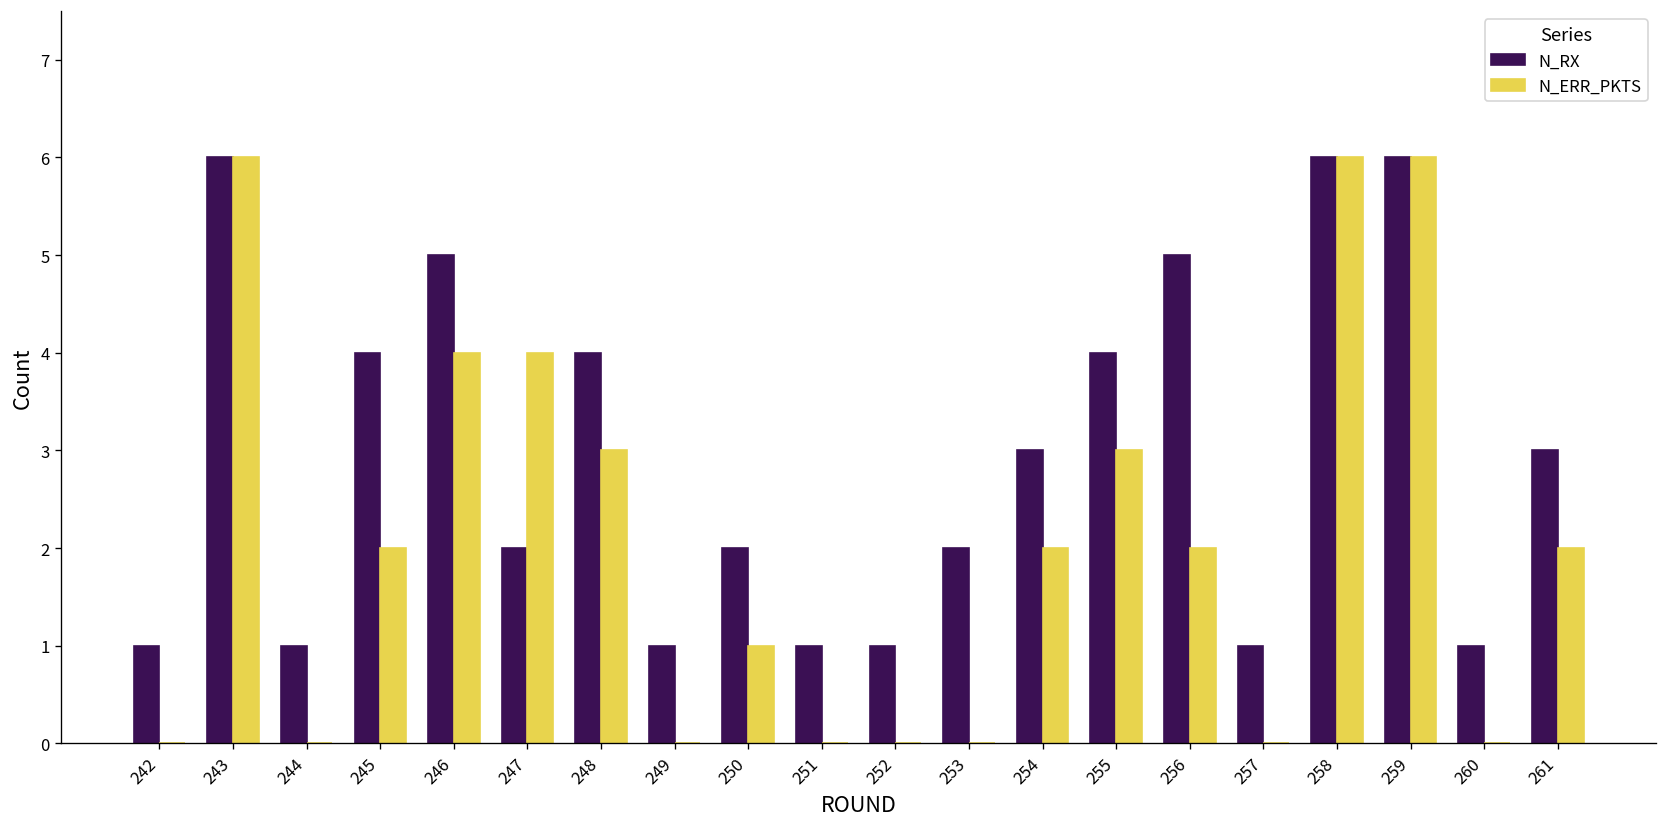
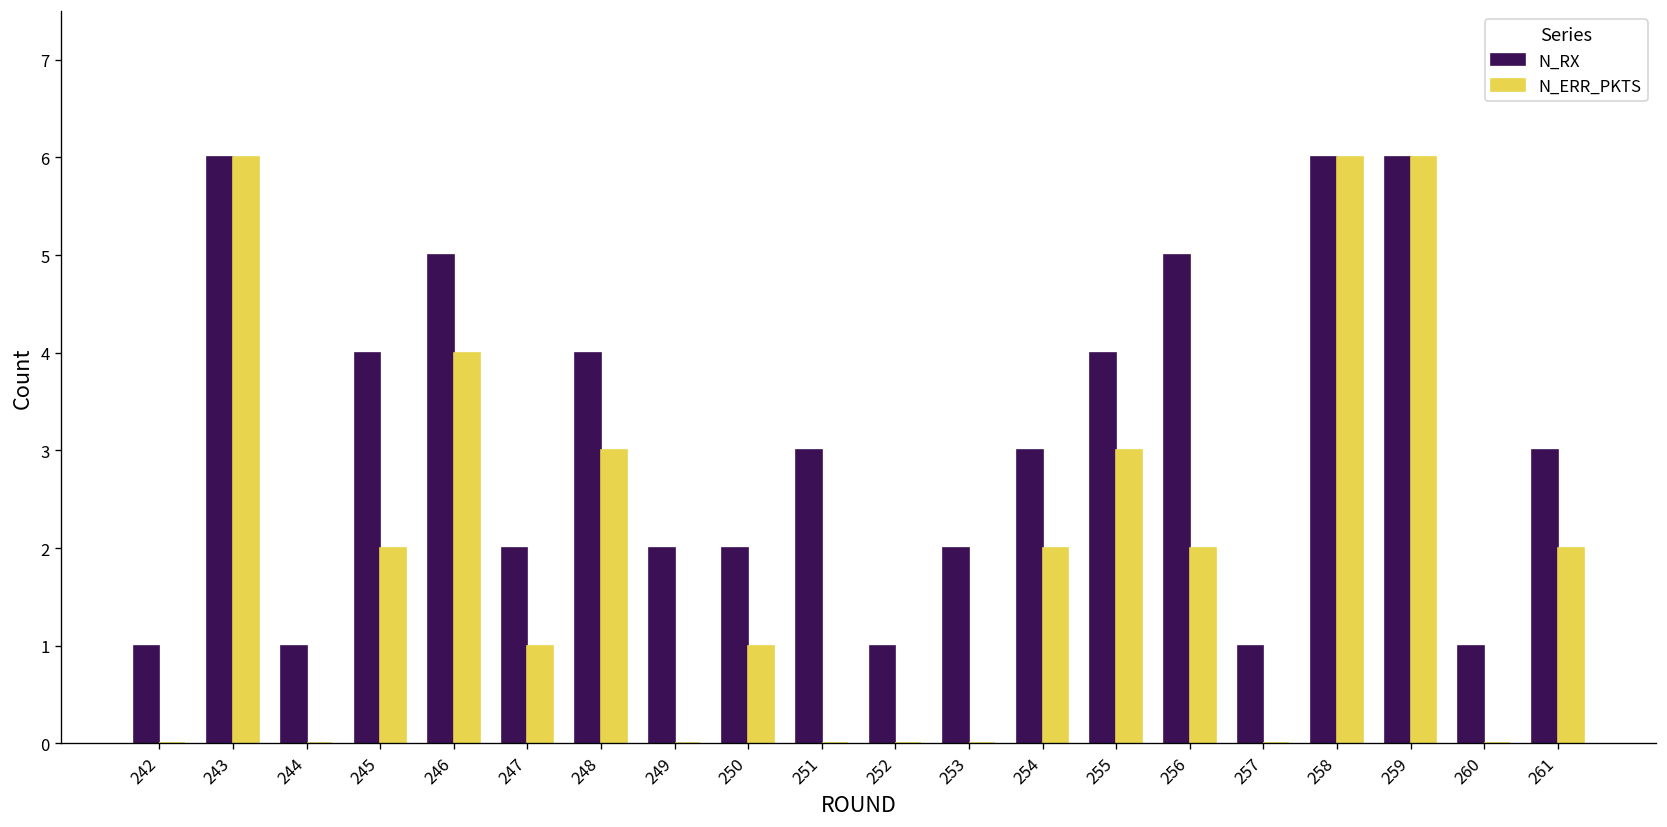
  {
    "N_RX": {
      "242": 1,
      "243": 6,
      "244": 1,
      "245": 4,
      "246": 5,
      "247": 2,
      "248": 4,
-     "249": 1,
+     "249": 2,
      "250": 2,
-     "251": 1,
+     "251": 3,
      "252": 1,
      "253": 2,
      "254": 3,
      "255": 4,
      "256": 5,
      "257": 1,
      "258": 6,
      "259": 6,
      "260": 1,
      "261": 3
    },
    "N_ERR_PKTS": {
      "242": 0,
      "243": 6,
      "244": 0,
      "245": 2,
      "246": 4,
-     "247": 4,
+     "247": 1,
      "248": 3,
      "249": 0,
      "250": 1,
      "251": 0,
      "252": 0,
      "253": 0,
      "254": 2,
      "255": 3,
      "256": 2,
      "257": 0,
      "258": 6,
      "259": 6,
      "260": 0,
      "261": 2
    }
  }
